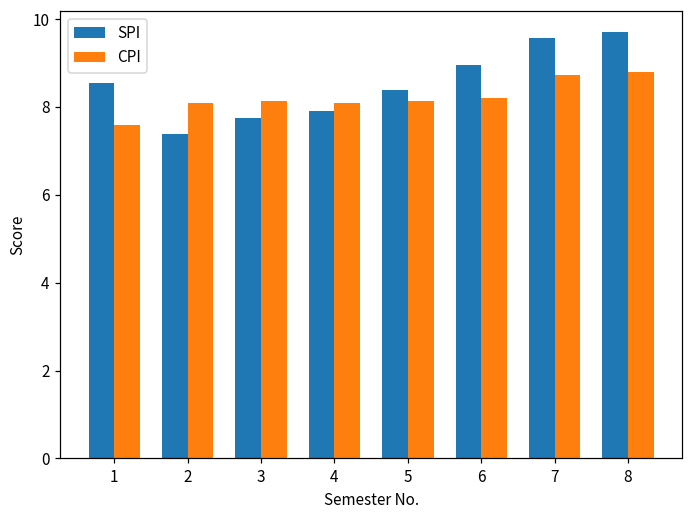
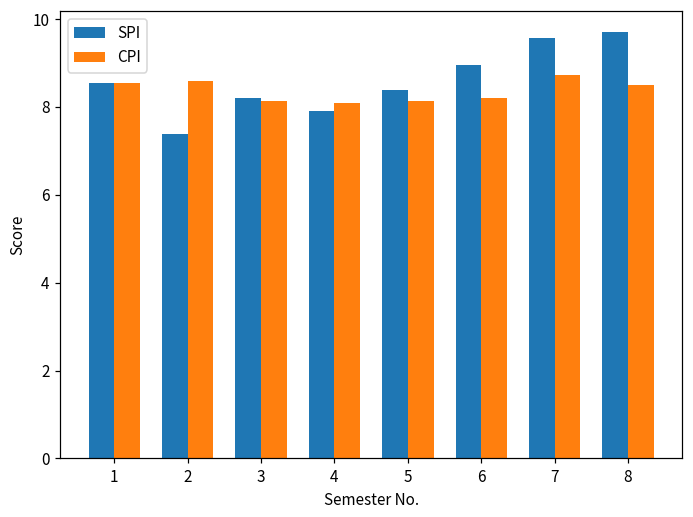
  {
    "SPI": {
      "1": 8.6,
      "2": 7.4,
-     "3": 7.7,
+     "3": 8.2,
      "4": 7.9,
      "5": 8.4,
      "6": 9.0,
      "7": 9.6,
      "8": 9.7
    },
    "CPI": {
-     "1": 7.6,
-     "2": 8.1,
+     "1": 8.6,
+     "2": 8.6,
      "3": 8.1,
      "4": 8.1,
      "5": 8.1,
      "6": 8.2,
      "7": 8.7,
-     "8": 8.8
+     "8": 8.5
    }
  }
